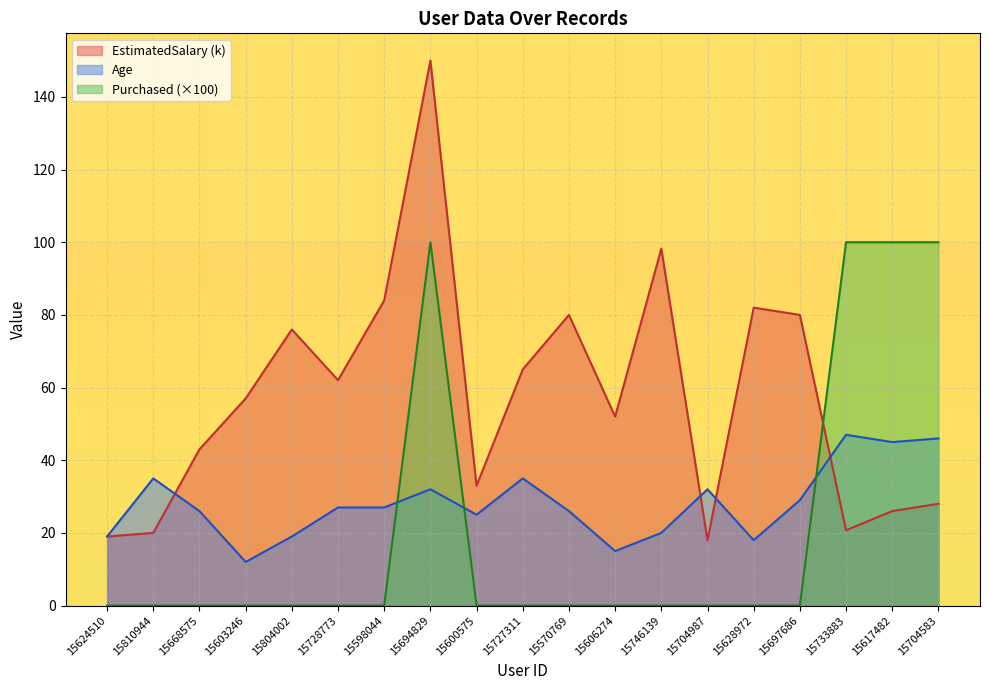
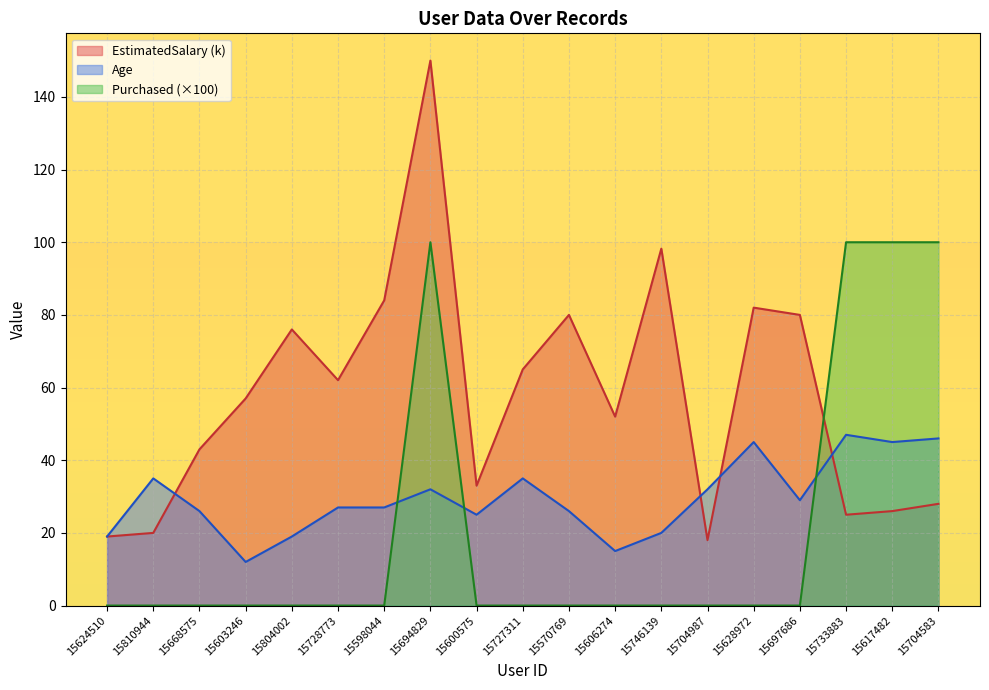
  {
    "EstimatedSalary (k)": {
      "15810944": 20,
      "15668575": 43,
      "15603246": 57,
      "15804002": 76,
      "15728773": 62,
      "15598044": 84,
      "15694829": 150,
      "15600575": 33,
      "15727311": 65,
      "15570769": 80,
      "15606274": 52,
      "15746139": 98,
      "15704987": 18,
      "15628972": 82,
      "15697686": 80,
-     "15733883": 21,
+     "15733883": 25,
      "15617482": 26,
      "15704583": 28
    },
    "Age": {
      "15810944": 35,
      "15668575": 26,
      "15603246": 12,
      "15804002": 19,
      "15728773": 27,
      "15598044": 27,
      "15694829": 32,
      "15600575": 25,
      "15727311": 35,
      "15570769": 26,
      "15606274": 15,
      "15746139": 20,
      "15704987": 32,
-     "15628972": 18,
+     "15628972": 45,
      "15697686": 29,
      "15733883": 47,
      "15617482": 45,
      "15704583": 46
    },
    "Purchased (×100)": {
      "15624510": 0,
      "15810944": 0,
      "15668575": 0,
      "15603246": 0,
      "15804002": 0,
      "15728773": 0,
      "15598044": 0,
      "15694829": 100,
      "15600575": 0,
      "15727311": 0,
      "15570769": 0,
      "15606274": 0,
      "15746139": 0,
      "15704987": 0,
      "15628972": 0,
      "15697686": 0,
      "15733883": 100,
      "15617482": 100,
      "15704583": 100
    }
  }
